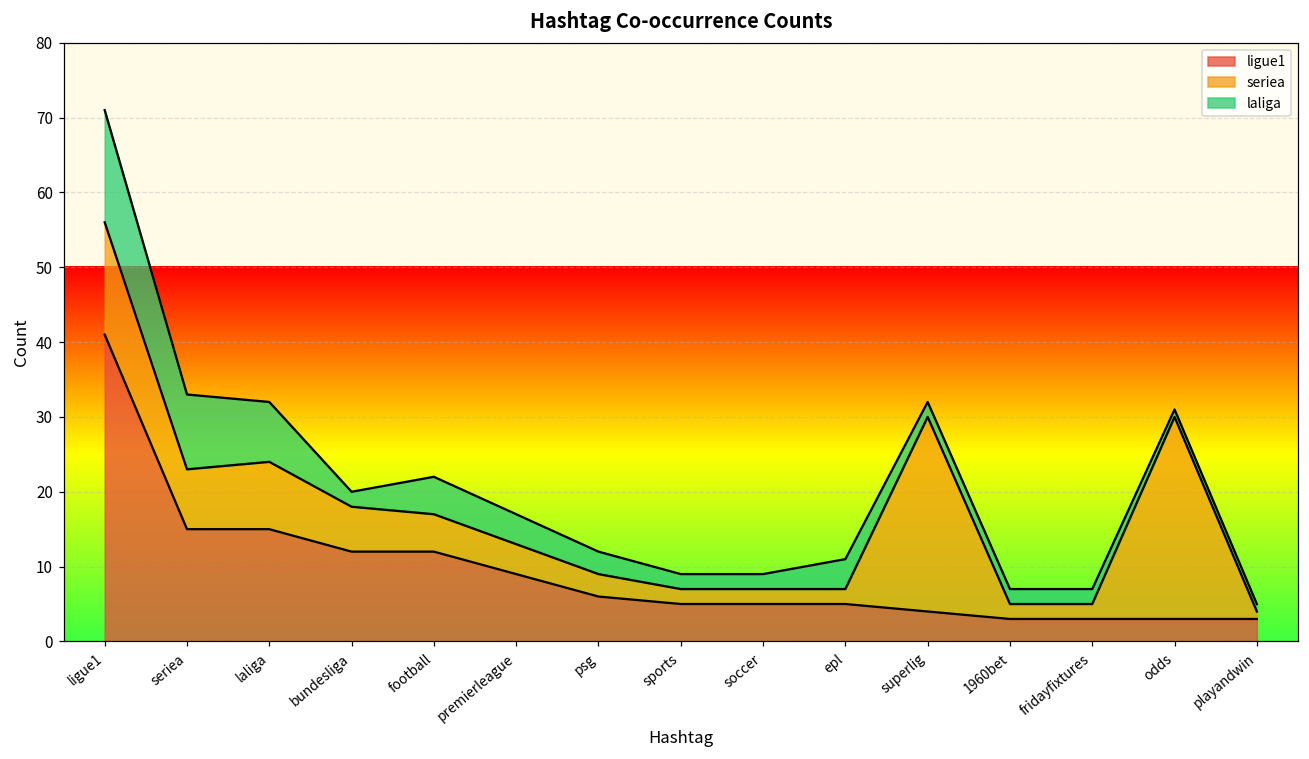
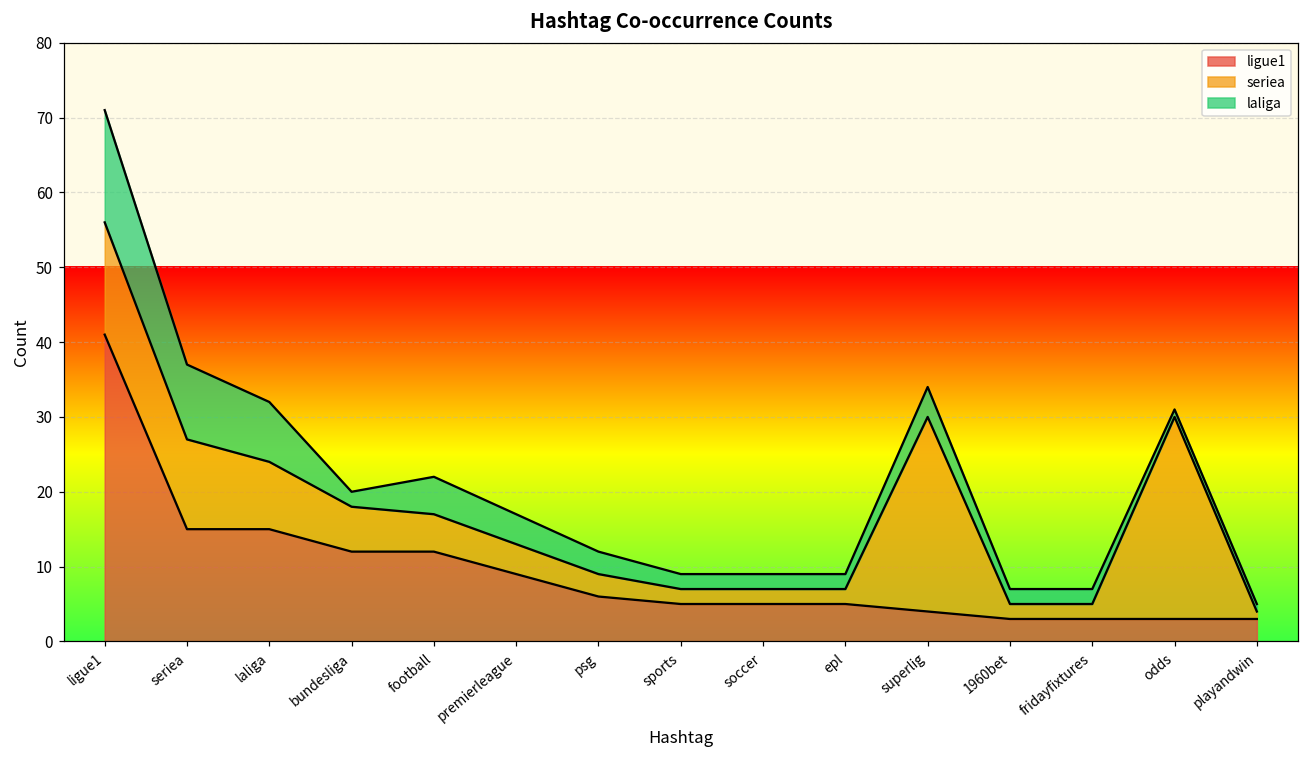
  {
    "ligue1": {
      "ligue1": 41,
      "seriea": 15,
      "laliga": 15,
      "bundesliga": 12,
      "football": 12,
      "premierleague": 9,
      "psg": 6,
      "sports": 5,
      "soccer": 5,
      "epl": 5,
      "superlig": 4,
      "1960bet": 3,
      "fridayfixtures": 3,
      "odds": 3,
      "playandwin": 3
    },
    "seriea": {
      "ligue1": 15,
-     "seriea": 8,
+     "seriea": 12,
      "laliga": 9,
      "bundesliga": 6,
      "football": 5,
      "premierleague": 4,
      "psg": 3,
      "sports": 2,
      "soccer": 2,
      "epl": 2,
      "superlig": 26,
      "1960bet": 2,
      "fridayfixtures": 2,
      "odds": 27,
      "playandwin": 1
    },
    "laliga": {
      "ligue1": 15,
      "seriea": 10,
      "laliga": 8,
      "bundesliga": 2,
      "football": 5,
      "premierleague": 4,
      "psg": 3,
      "sports": 2,
      "soccer": 2,
-     "epl": 4,
-     "superlig": 2,
+     "epl": 2,
+     "superlig": 4,
      "1960bet": 2,
      "fridayfixtures": 2,
      "odds": 1,
      "playandwin": 1
    }
  }
